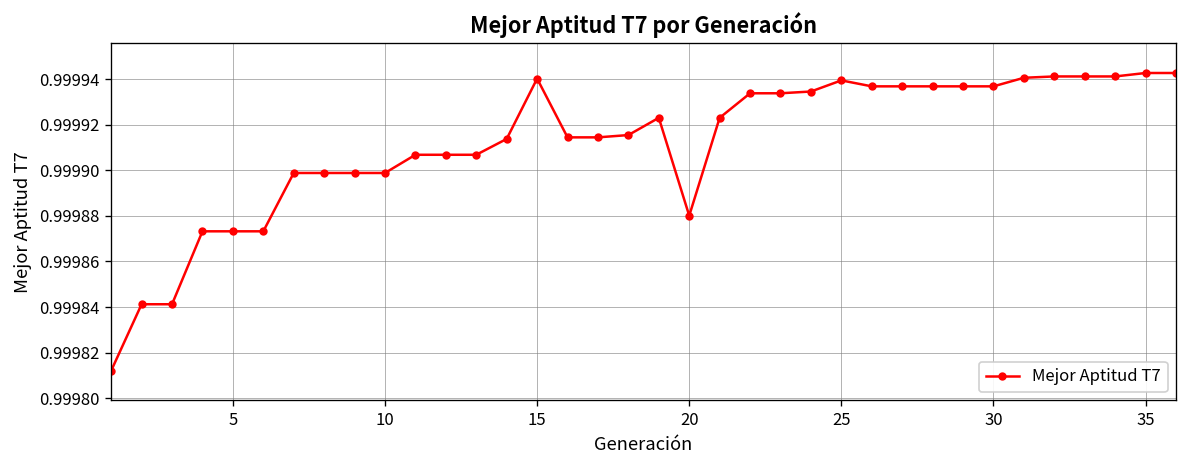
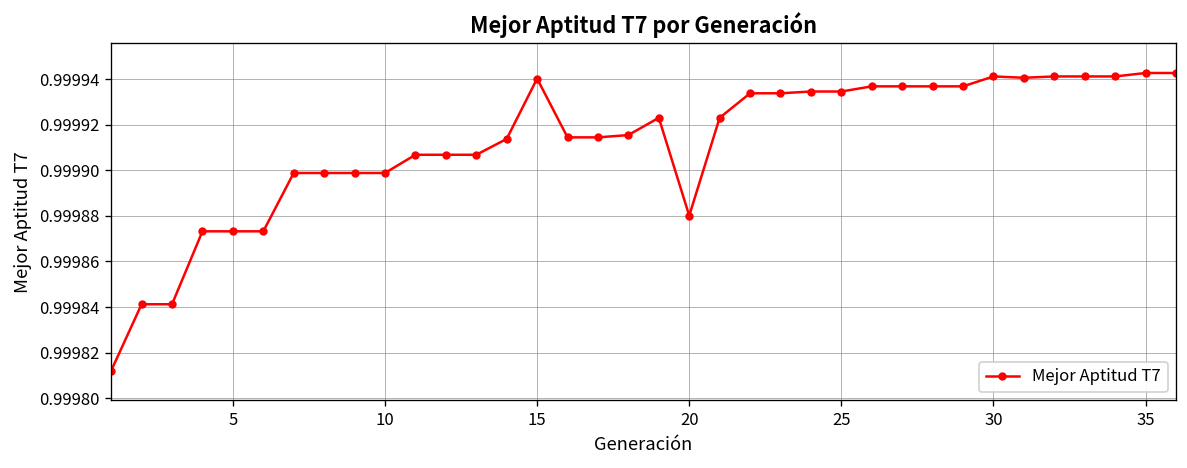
  {
    "5": 0.999873,
    "10": 0.999899,
    "15": 0.999940,
    "20": 0.999880,
-   "25": 0.999940,
-   "30": 0.999937,
+   "25": 0.999935,
+   "30": 0.999941,
    "35": 0.999943
  }
